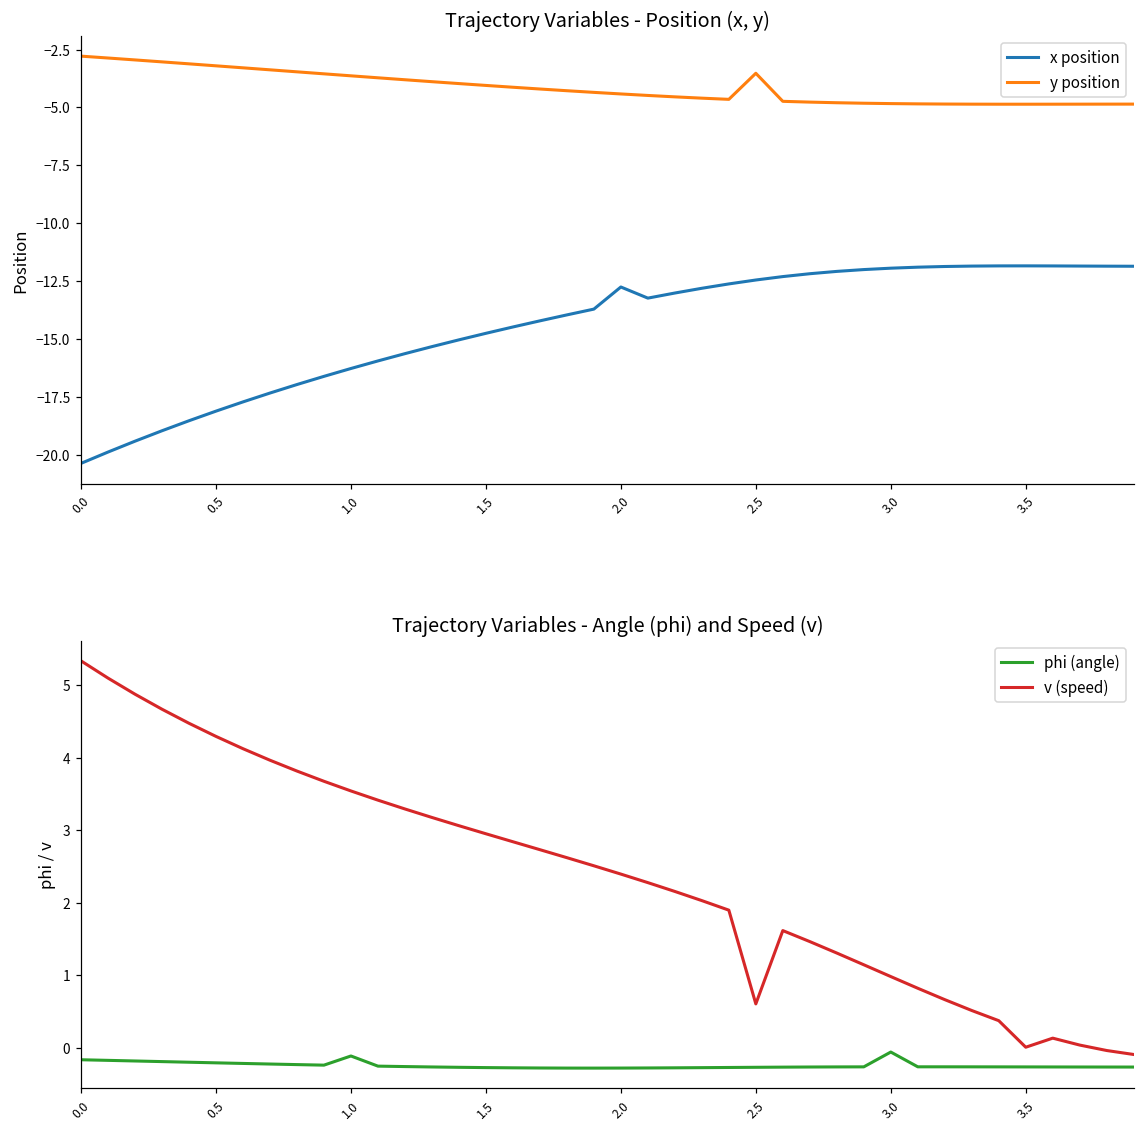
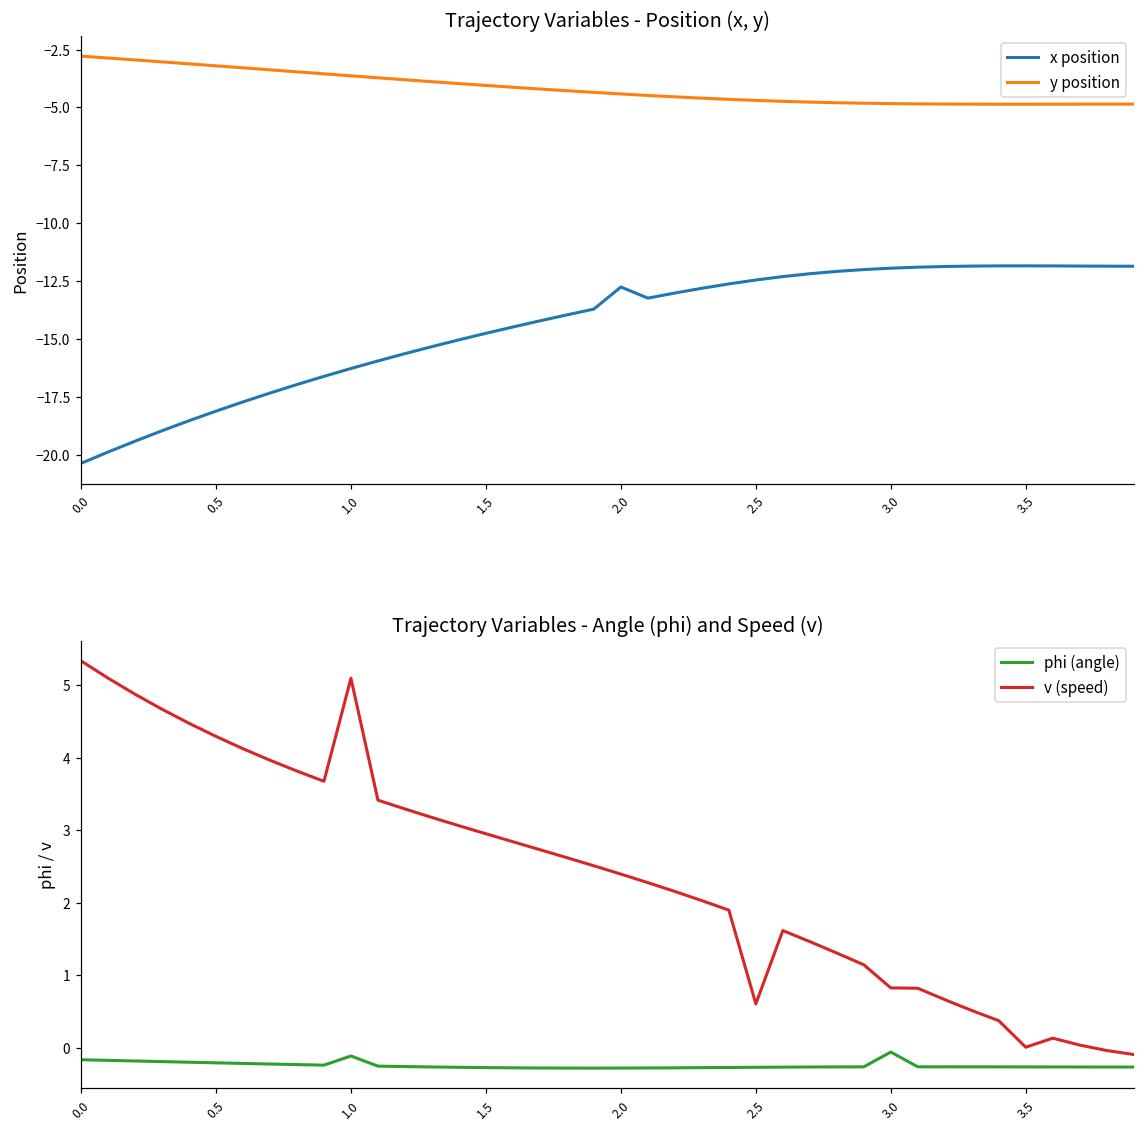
  {
    "Trajectory Variables - Position (x, y)": {
      "x position": {
        "0.0": -20.4,
        "0.5": -18.1,
        "1.0": -16.3,
        "1.5": -14.8,
        "2.0": -12.8,
        "2.5": -12.5,
        "3.0": -11.9,
        "3.5": -11.8
      },
      "y position": {
        "0.0": -2.8,
        "0.5": -3.2,
        "1.0": -3.6,
        "1.5": -4.0,
        "2.0": -4.4,
-       "2.5": -3.5,
+       "2.5": -4.7,
        "3.0": -4.8,
        "3.5": -4.9
      }
    },
    "Trajectory Variables - Angle (phi) and Speed (v)": {
      "phi (angle)": {
        "0.0": -0.2,
        "0.5": -0.2,
        "1.0": -0.1,
        "1.5": -0.3,
        "2.0": -0.3,
        "2.5": -0.3,
        "3.0": -0.1,
        "3.5": -0.3
      },
      "v (speed)": {
        "0.0": 5.3,
        "0.5": 4.3,
-       "1.0": 3.5,
+       "1.0": 5.1,
        "1.5": 3.0,
        "2.0": 2.4,
        "2.5": 0.6,
-       "3.0": 1.0,
+       "3.0": 0.8,
        "3.5": 0.0
      }
    }
  }
